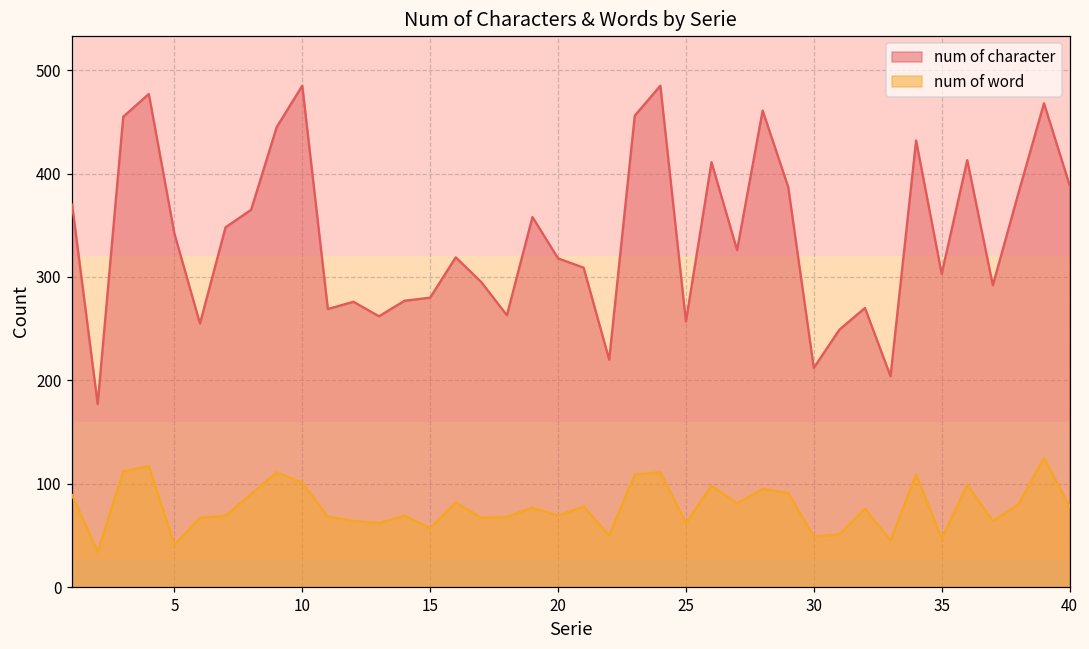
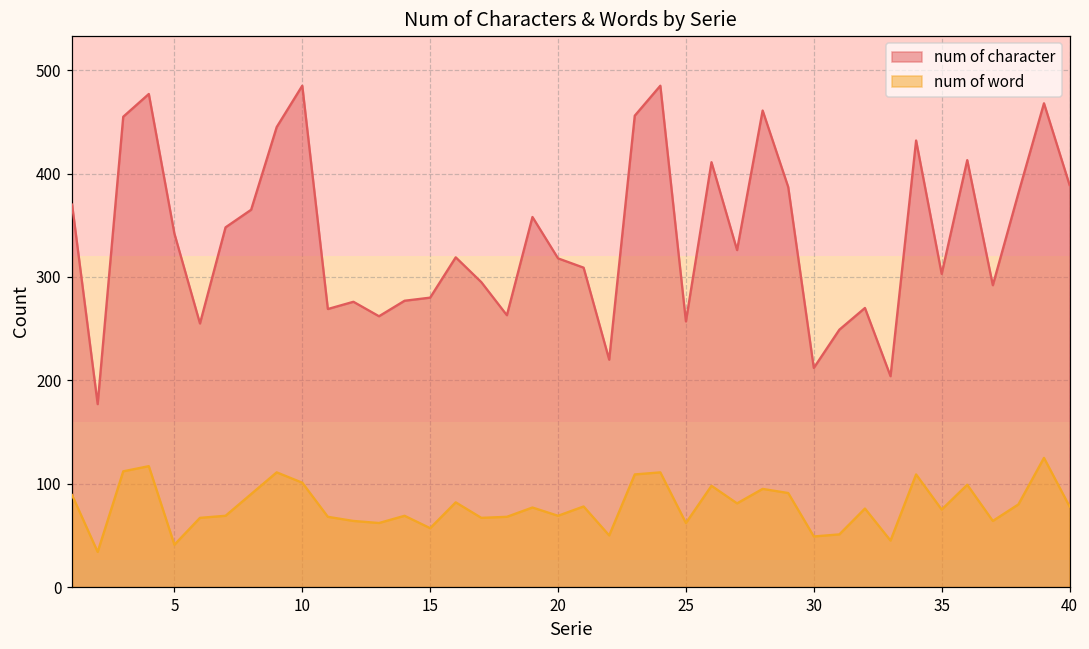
  {
    "num of character": {
      "5": 340,
      "10": 490,
      "15": 280,
      "20": 320,
      "25": 260,
      "30": 210,
      "35": 300,
      "40": 390
    },
    "num of word": {
      "5": 40,
      "10": 100,
      "15": 60,
      "20": 70,
      "25": 60,
      "30": 50,
-     "35": 50,
+     "35": 80,
      "40": 80
    }
  }
